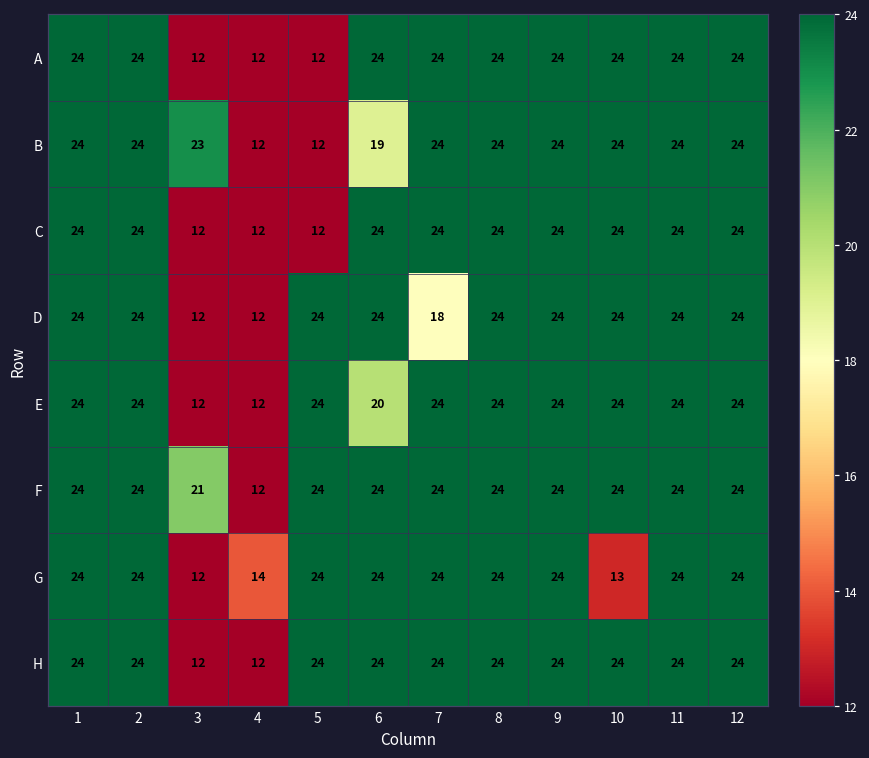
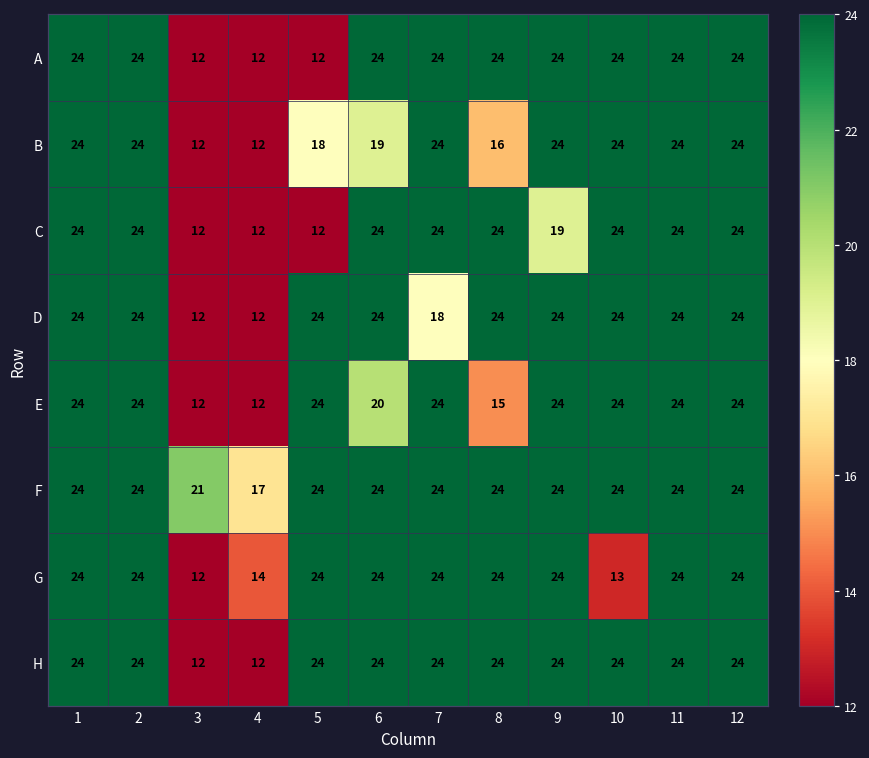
  {
    "A": {
      "1": 24,
      "2": 24,
      "3": 12,
      "4": 12,
      "5": 12,
      "6": 24,
      "7": 24,
      "8": 24,
      "9": 24,
      "10": 24,
      "11": 24,
      "12": 24
    },
    "B": {
      "1": 24,
      "2": 24,
-     "3": 23,
+     "3": 12,
      "4": 12,
-     "5": 12,
+     "5": 18,
      "6": 19,
      "7": 24,
-     "8": 24,
+     "8": 16,
      "9": 24,
      "10": 24,
      "11": 24,
      "12": 24
    },
    "C": {
      "1": 24,
      "2": 24,
      "3": 12,
      "4": 12,
      "5": 12,
      "6": 24,
      "7": 24,
      "8": 24,
-     "9": 24,
+     "9": 19,
      "10": 24,
      "11": 24,
      "12": 24
    },
    "D": {
      "1": 24,
      "2": 24,
      "3": 12,
      "4": 12,
      "5": 24,
      "6": 24,
      "7": 18,
      "8": 24,
      "9": 24,
      "10": 24,
      "11": 24,
      "12": 24
    },
    "E": {
      "1": 24,
      "2": 24,
      "3": 12,
      "4": 12,
      "5": 24,
      "6": 20,
      "7": 24,
-     "8": 24,
+     "8": 15,
      "9": 24,
      "10": 24,
      "11": 24,
      "12": 24
    },
    "F": {
      "1": 24,
      "2": 24,
      "3": 21,
-     "4": 12,
+     "4": 17,
      "5": 24,
      "6": 24,
      "7": 24,
      "8": 24,
      "9": 24,
      "10": 24,
      "11": 24,
      "12": 24
    },
    "G": {
      "1": 24,
      "2": 24,
      "3": 12,
      "4": 14,
      "5": 24,
      "6": 24,
      "7": 24,
      "8": 24,
      "9": 24,
      "10": 13,
      "11": 24,
      "12": 24
    },
    "H": {
      "1": 24,
      "2": 24,
      "3": 12,
      "4": 12,
      "5": 24,
      "6": 24,
      "7": 24,
      "8": 24,
      "9": 24,
      "10": 24,
      "11": 24,
      "12": 24
    }
  }
